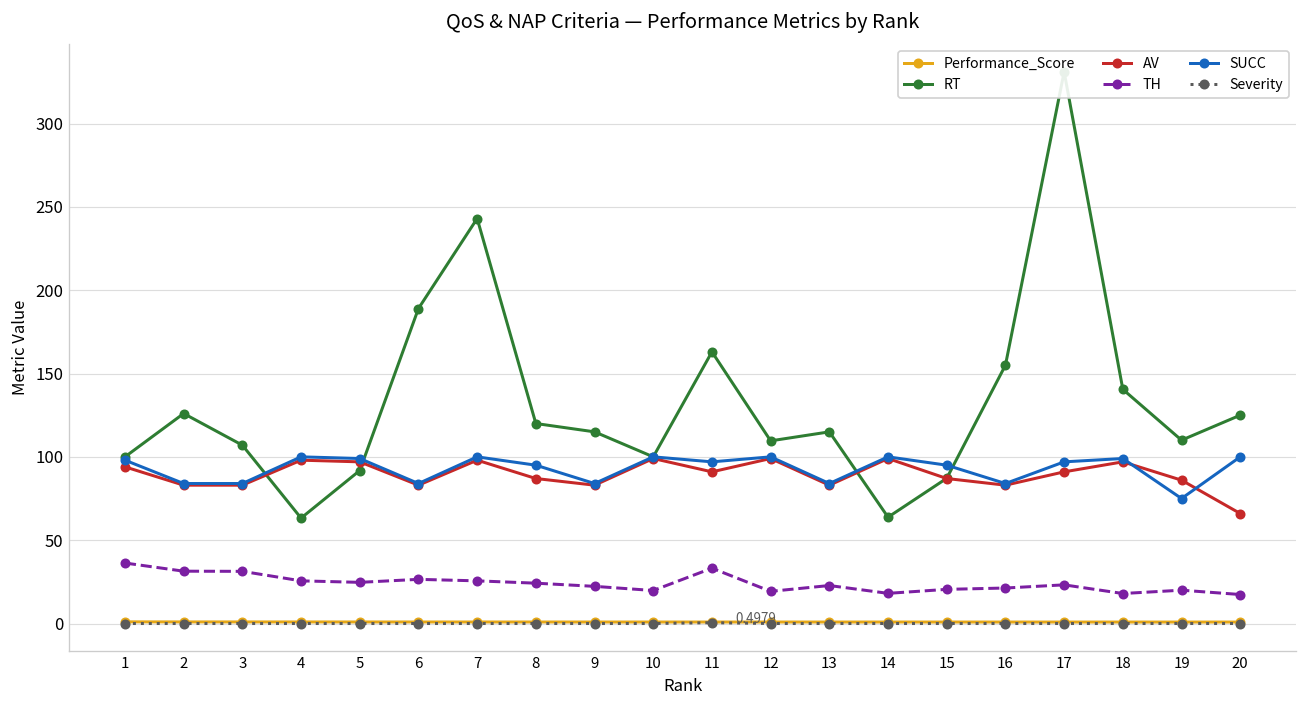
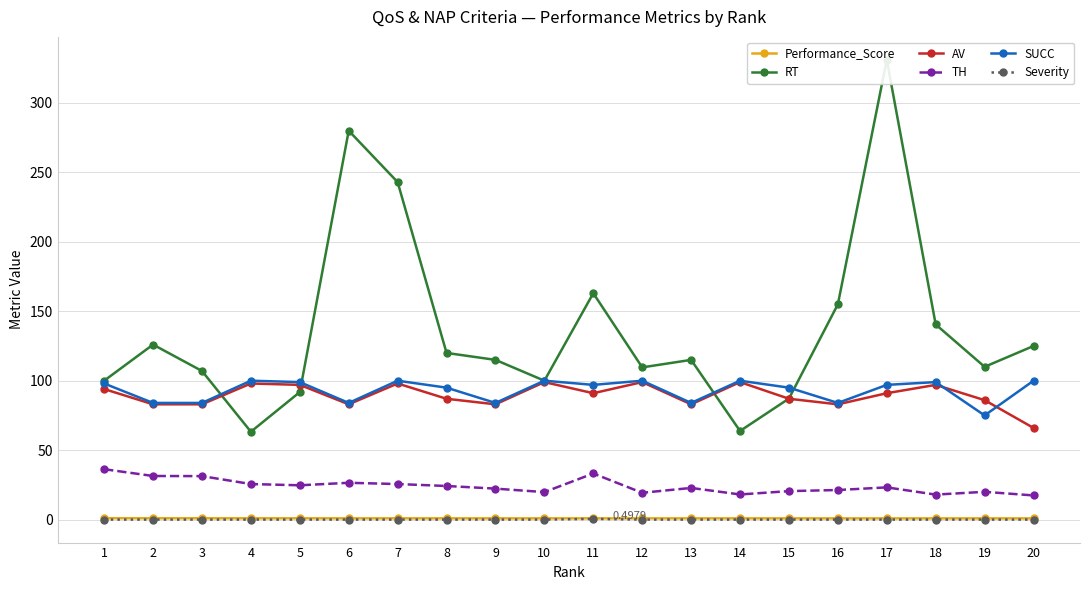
  {
    "RT": {
      "1": 100,
      "2": 126,
      "3": 107,
      "4": 63,
      "5": 92,
-     "6": 189,
+     "6": 280,
      "7": 243,
      "8": 120,
      "9": 115,
      "11": 163,
      "12": 110,
      "13": 115,
      "14": 64,
      "16": 155,
      "18": 141,
      "19": 110,
      "20": 125
    },
    "AV": {
      "1": 94,
      "4": 98,
      "5": 97,
      "7": 98,
      "8": 87,
      "11": 91,
      "17": 91,
      "18": 97,
      "19": 86,
      "20": 66
    },
    "TH": {
      "1": 36,
      "2": 31,
      "3": 31,
      "4": 26,
      "5": 25,
      "6": 27,
      "7": 26,
      "8": 24,
      "9": 22,
      "10": 20,
      "11": 33,
      "12": 19,
      "13": 23,
      "14": 18,
      "15": 21,
      "16": 21,
      "17": 23,
      "18": 18,
      "19": 20,
      "20": 17
    },
    "SUCC": {
      "1": 98,
      "4": 100,
      "5": 99,
      "7": 100,
      "8": 95,
      "11": 97,
      "15": 95,
      "17": 97,
      "18": 99,
      "19": 75,
      "20": 100
    }
  }
